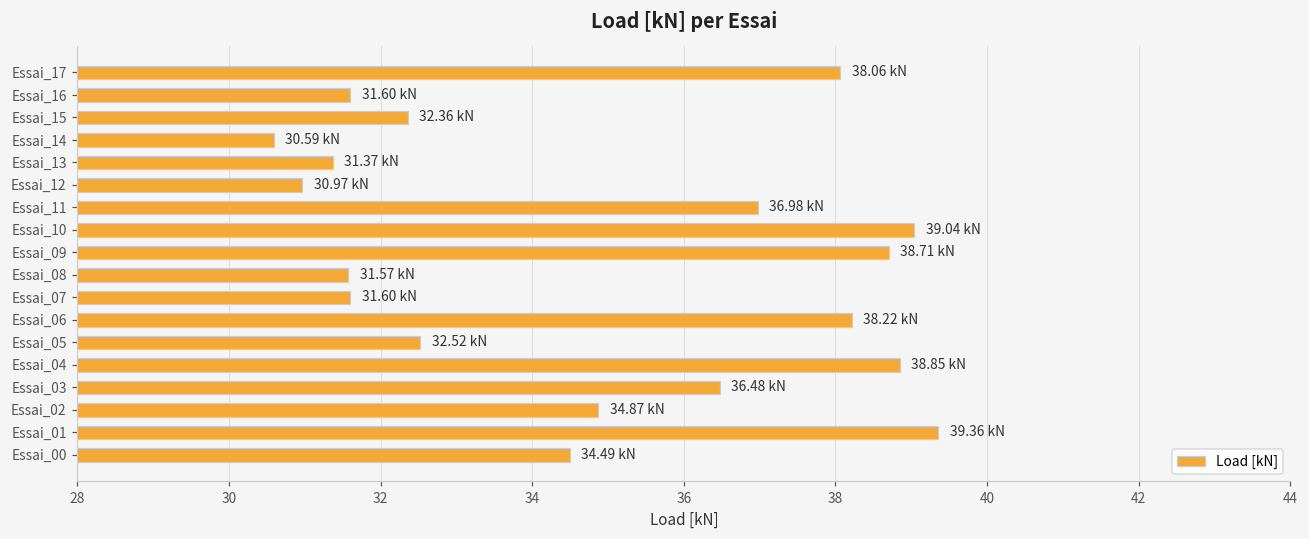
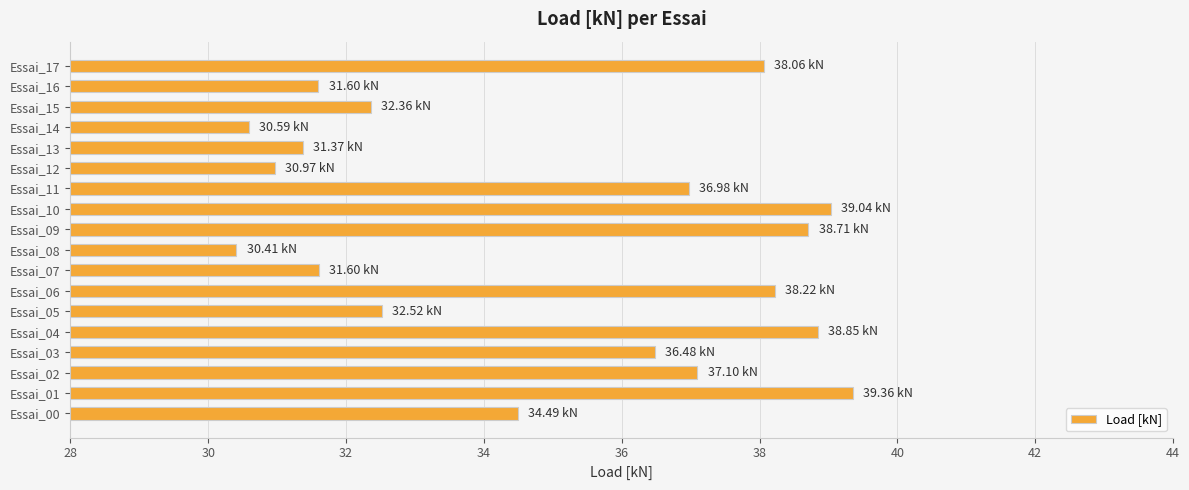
  {
    "Essai_17": 38.06,
    "Essai_16": 31.60,
    "Essai_15": 32.36,
    "Essai_14": 30.59,
    "Essai_13": 31.37,
    "Essai_12": 30.97,
    "Essai_11": 36.98,
    "Essai_10": 39.04,
    "Essai_09": 38.71,
-   "Essai_08": 31.57,
+   "Essai_08": 30.41,
    "Essai_07": 31.60,
    "Essai_06": 38.22,
    "Essai_05": 32.52,
    "Essai_04": 38.85,
    "Essai_03": 36.48,
-   "Essai_02": 34.87,
+   "Essai_02": 37.10,
    "Essai_01": 39.36,
    "Essai_00": 34.49
  }
